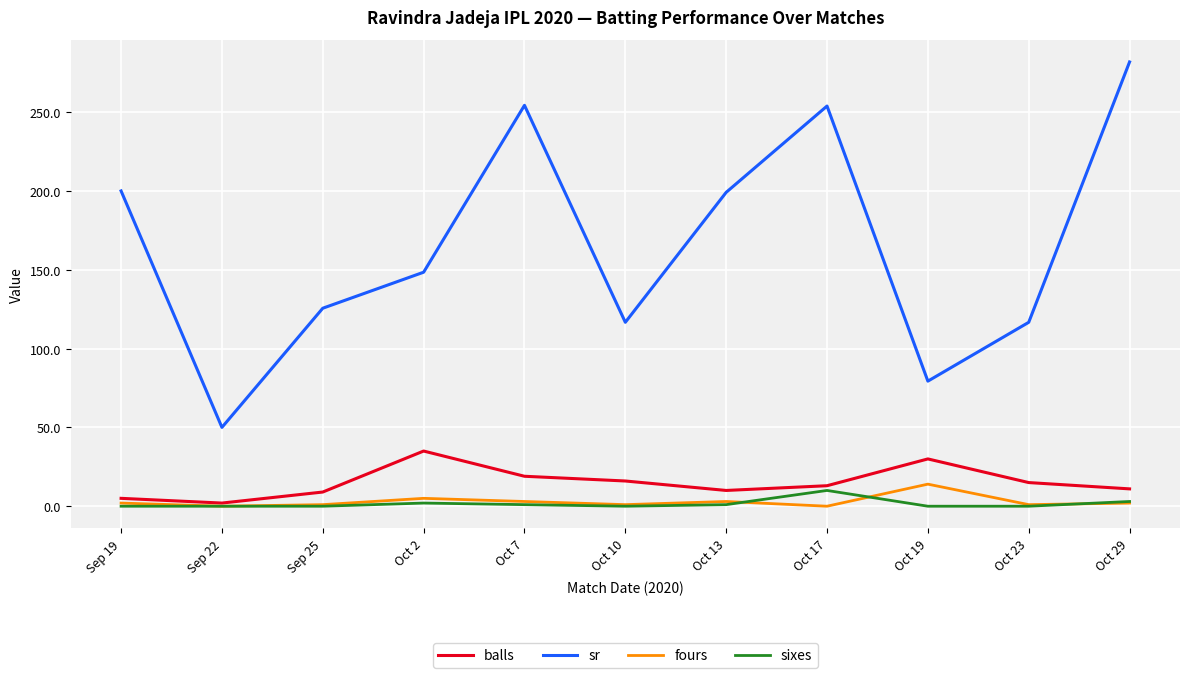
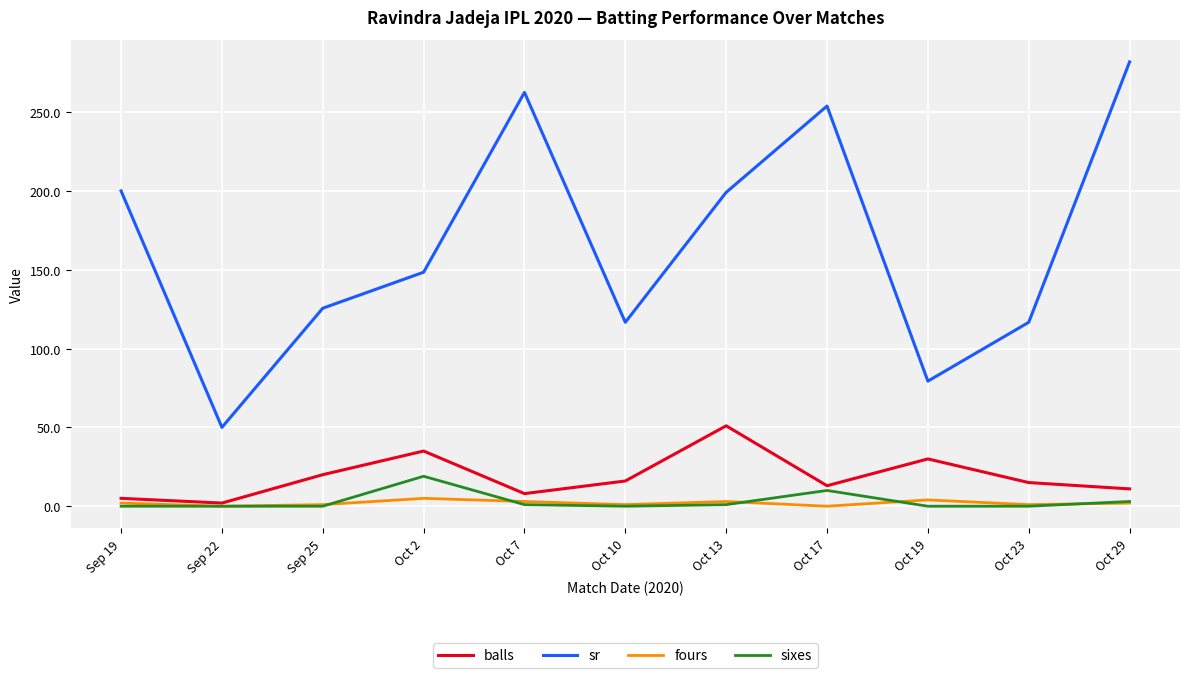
  {
    "balls": {
      "Sep 19": 5,
      "Sep 22": 2,
-     "Sep 25": 9,
+     "Sep 25": 20,
      "Oct 2": 35,
-     "Oct 7": 19,
+     "Oct 7": 8,
      "Oct 10": 16,
-     "Oct 13": 10,
+     "Oct 13": 51,
      "Oct 17": 13,
      "Oct 19": 30,
      "Oct 23": 15,
      "Oct 29": 11
    },
    "sr": {
      "Sep 19": 200,
      "Sep 22": 50,
      "Sep 25": 126,
      "Oct 2": 148,
-     "Oct 7": 254,
+     "Oct 7": 263,
      "Oct 10": 117,
      "Oct 13": 199,
      "Oct 17": 254,
      "Oct 19": 79,
      "Oct 23": 117,
      "Oct 29": 282
    },
    "fours": {
      "Sep 19": 2,
      "Oct 2": 5,
      "Oct 7": 3,
      "Oct 13": 3,
      "Oct 17": 0,
-     "Oct 19": 14
+     "Oct 19": 4
    },
    "sixes": {
      "Sep 19": 0,
-     "Oct 2": 2,
+     "Oct 2": 19,
      "Oct 7": 1,
      "Oct 13": 1,
      "Oct 17": 10,
      "Oct 19": 0
    }
  }
